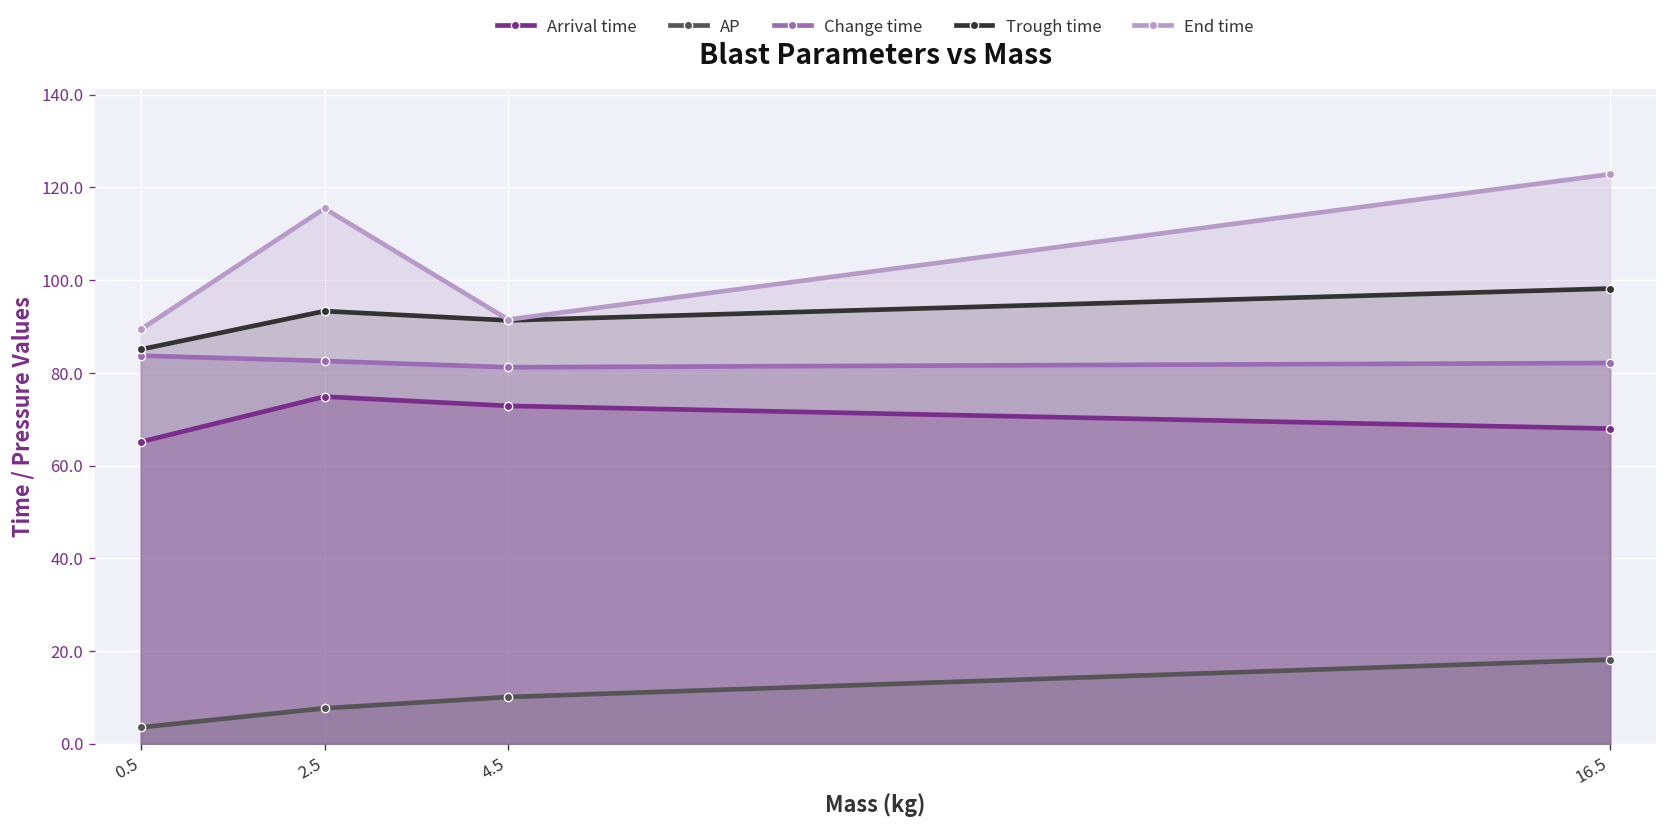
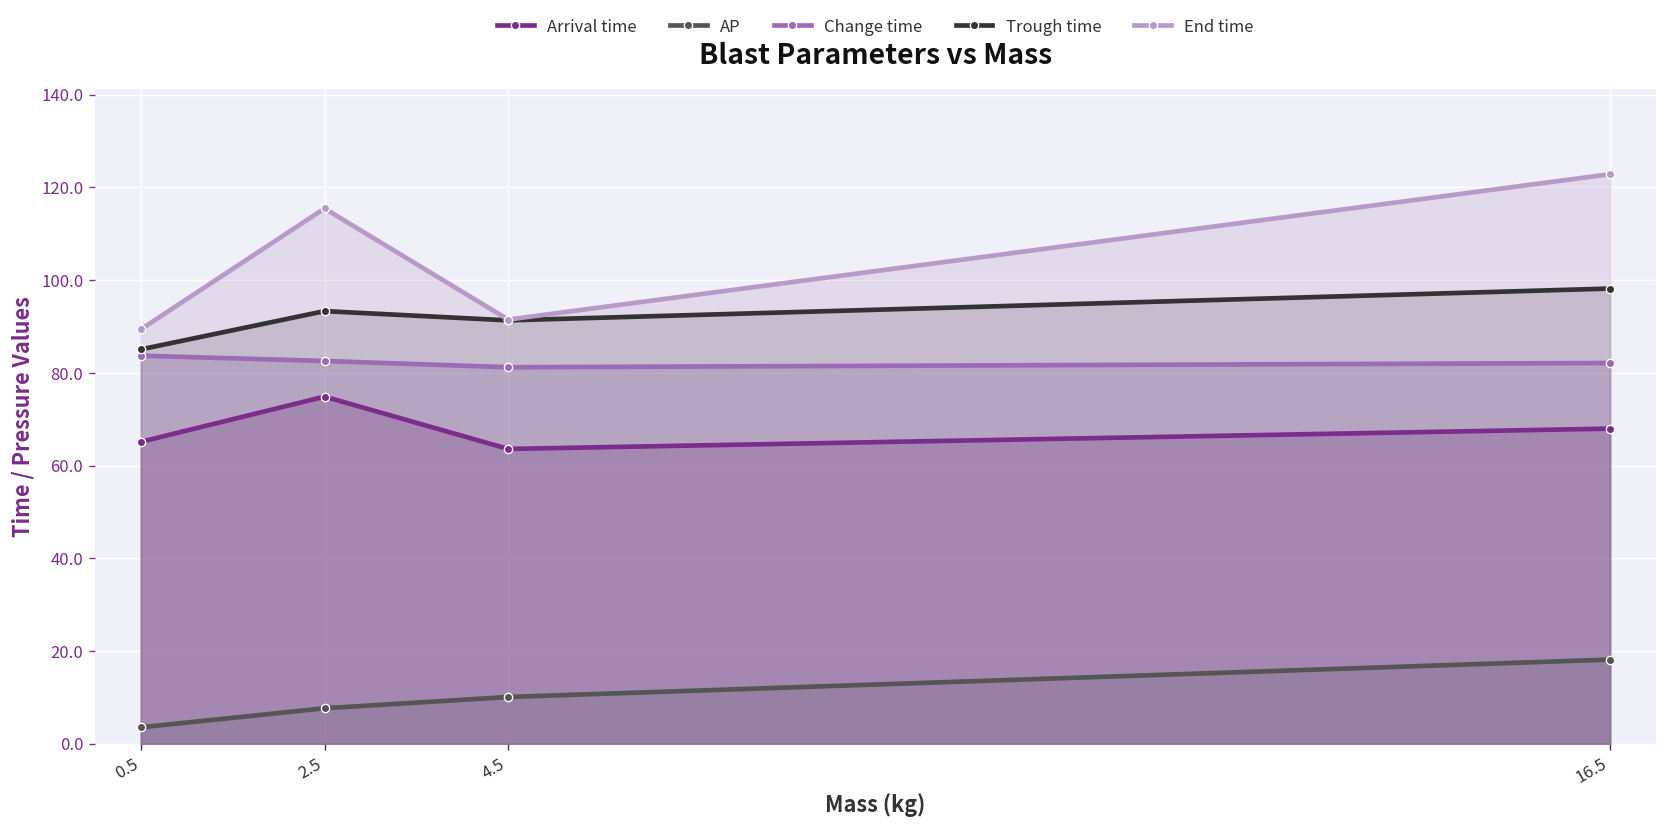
  {
    "Arrival time": {
      "0.5": 65,
      "2.5": 75,
-     "4.5": 73,
+     "4.5": 64,
      "16.5": 68
    }
  }
